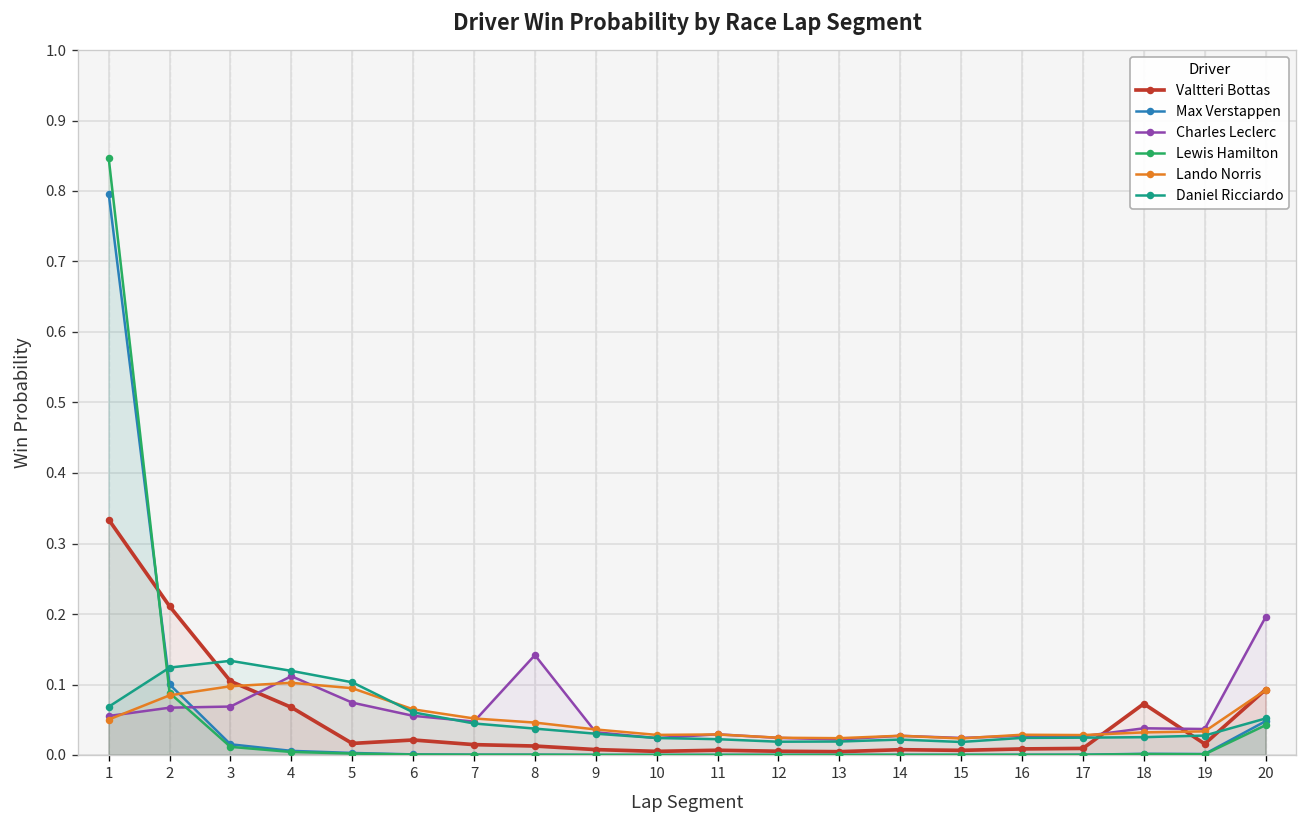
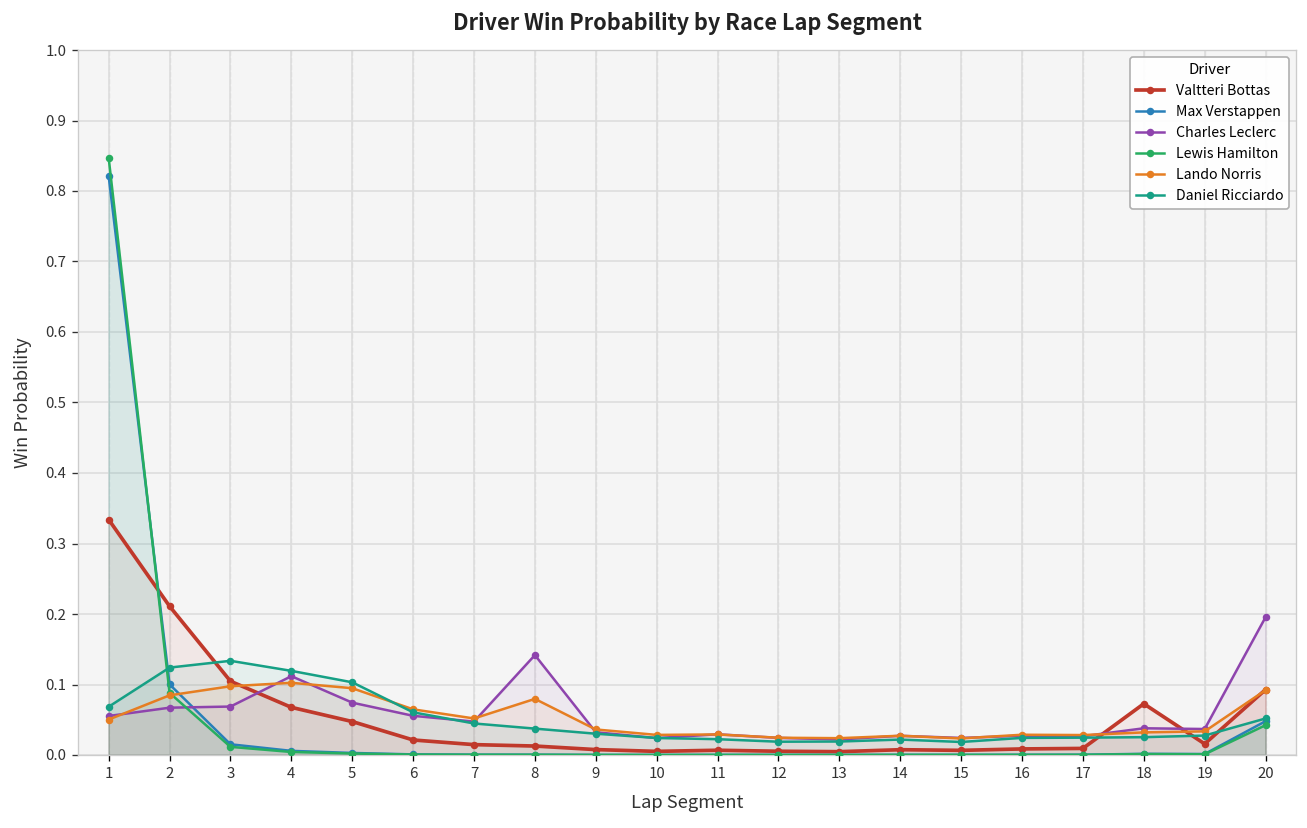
  {
    "Valtteri Bottas": {
      "1": 0.33,
      "2": 0.21,
      "3": 0.10,
      "4": 0.07,
-     "5": 0.02,
+     "5": 0.05,
      "6": 0.02,
      "7": 0.01,
      "8": 0.01,
      "9": 0.01,
      "10": 0.01,
      "11": 0.01,
      "12": 0.01,
      "13": 0.00,
      "14": 0.01,
      "15": 0.01,
      "16": 0.01,
      "17": 0.01,
      "18": 0.07,
      "19": 0.02
    },
    "Max Verstappen": {
-     "1": 0.80,
+     "1": 0.82,
      "2": 0.10
    },
    "Charles Leclerc": {
      "1": 0.06,
      "2": 0.07,
      "3": 0.07,
      "4": 0.11,
      "5": 0.07,
      "6": 0.06,
      "8": 0.14,
      "18": 0.04,
      "20": 0.20
    },
    "Lando Norris": {
      "1": 0.05,
      "3": 0.10,
      "4": 0.10,
      "5": 0.09,
      "7": 0.05,
-     "8": 0.05,
+     "8": 0.08,
      "10": 0.03,
      "18": 0.03
    }
  }
